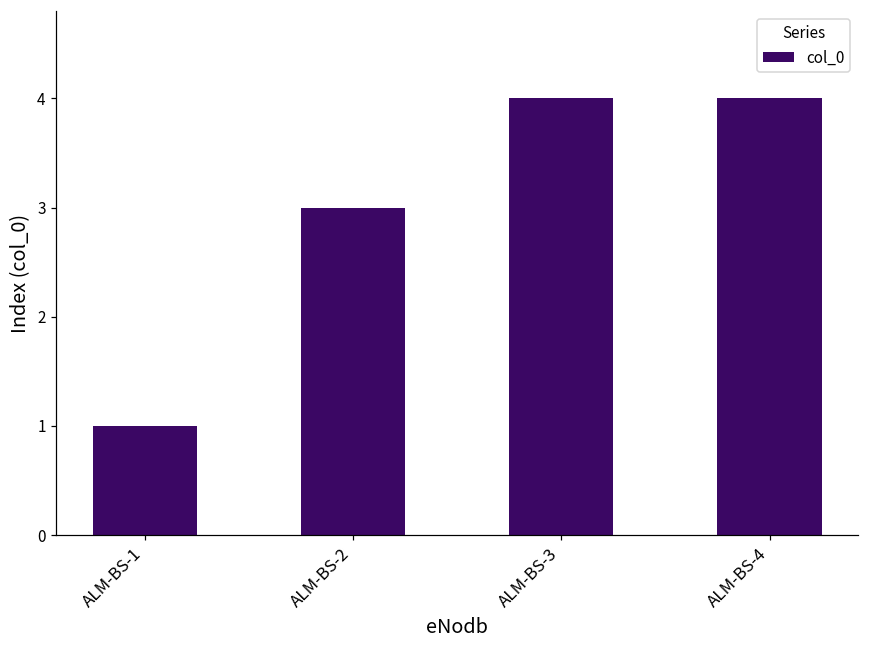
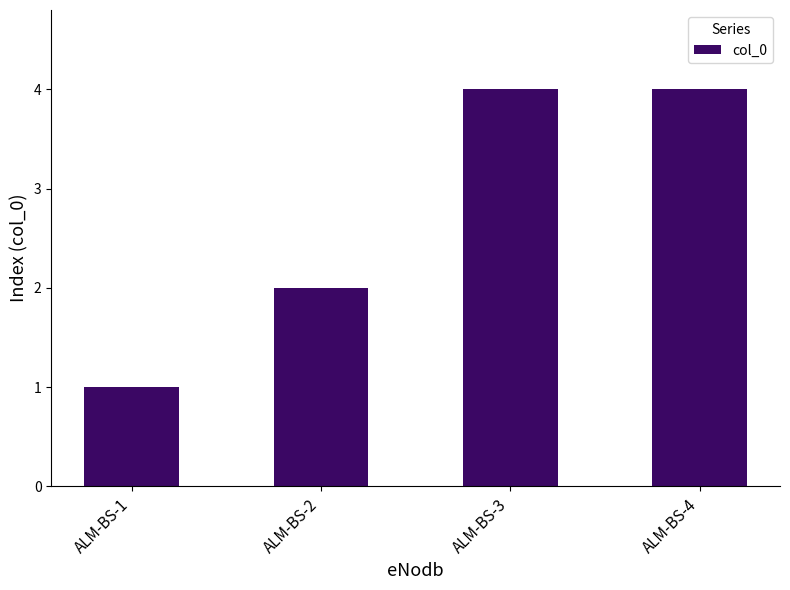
  {
    "ALM-BS-1": 1,
-   "ALM-BS-2": 3,
+   "ALM-BS-2": 2,
    "ALM-BS-3": 4,
    "ALM-BS-4": 4
  }
